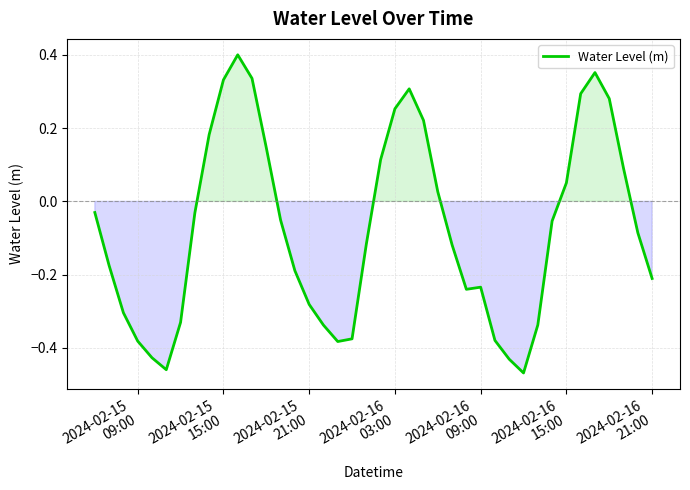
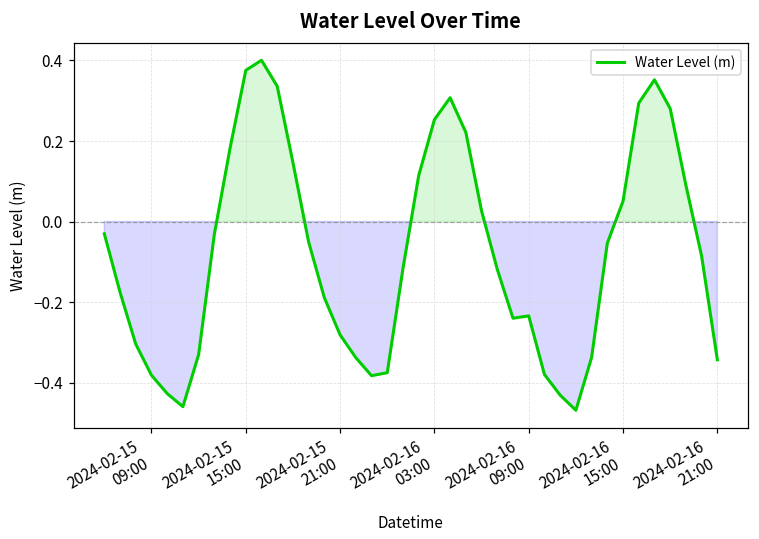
  {
    "2024-02-15 09:00": -0.38,
-   "2024-02-15 15:00": 0.33,
+   "2024-02-15 15:00": 0.38,
    "2024-02-15 21:00": -0.28,
    "2024-02-16 03:00": 0.25,
    "2024-02-16 09:00": -0.23,
    "2024-02-16 15:00": 0.05,
-   "2024-02-16 21:00": -0.21
+   "2024-02-16 21:00": -0.34
  }
